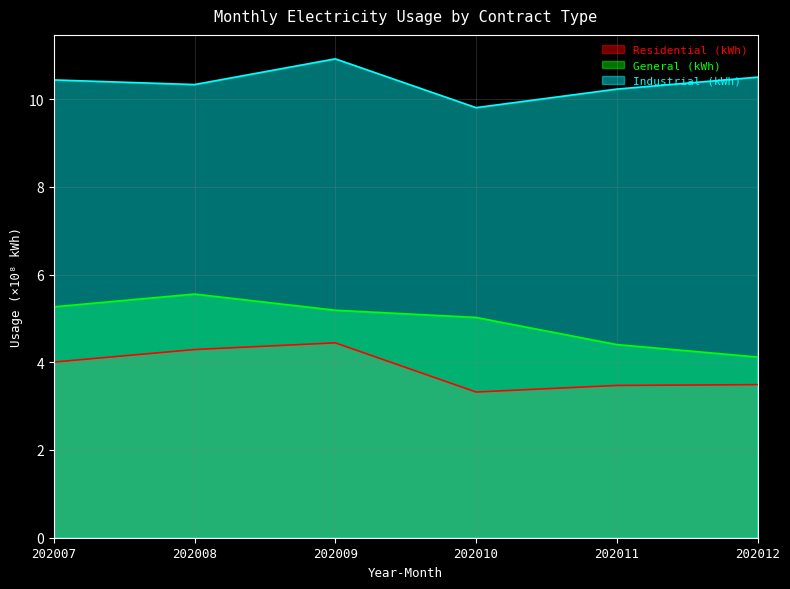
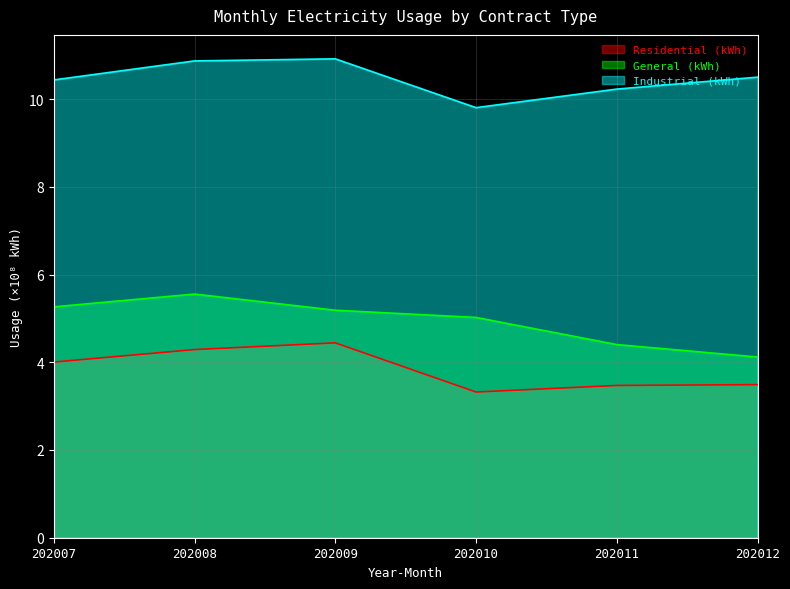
  {
    "Residential (kWh)": {
      "202007": 4.0,
      "202008": 4.3,
      "202009": 4.4,
      "202010": 3.3,
      "202011": 3.5,
      "202012": 3.5
    },
    "General (kWh)": {
      "202007": 5.3,
      "202008": 5.6,
      "202009": 5.2,
      "202010": 5.0,
      "202011": 4.4,
      "202012": 4.1
    },
    "Industrial (kWh)": {
      "202007": 10.4,
-     "202008": 10.3,
+     "202008": 10.9,
      "202009": 10.9,
      "202010": 9.8,
      "202011": 10.2,
      "202012": 10.5
    }
  }
